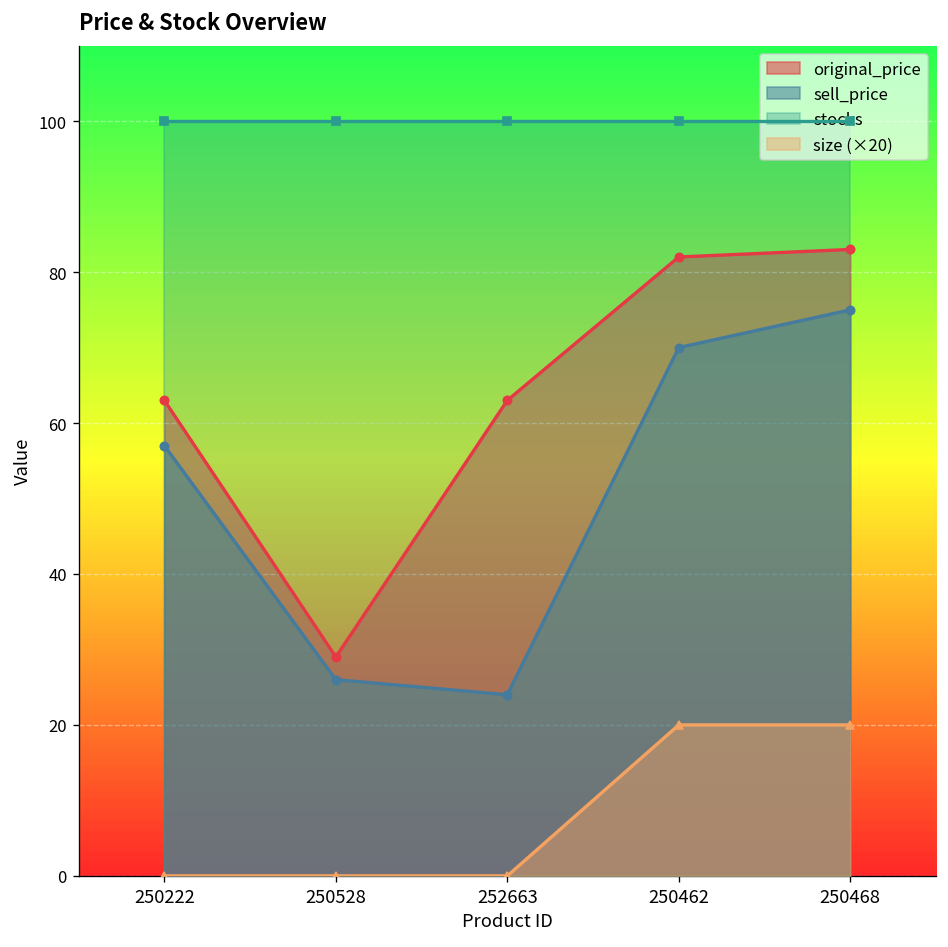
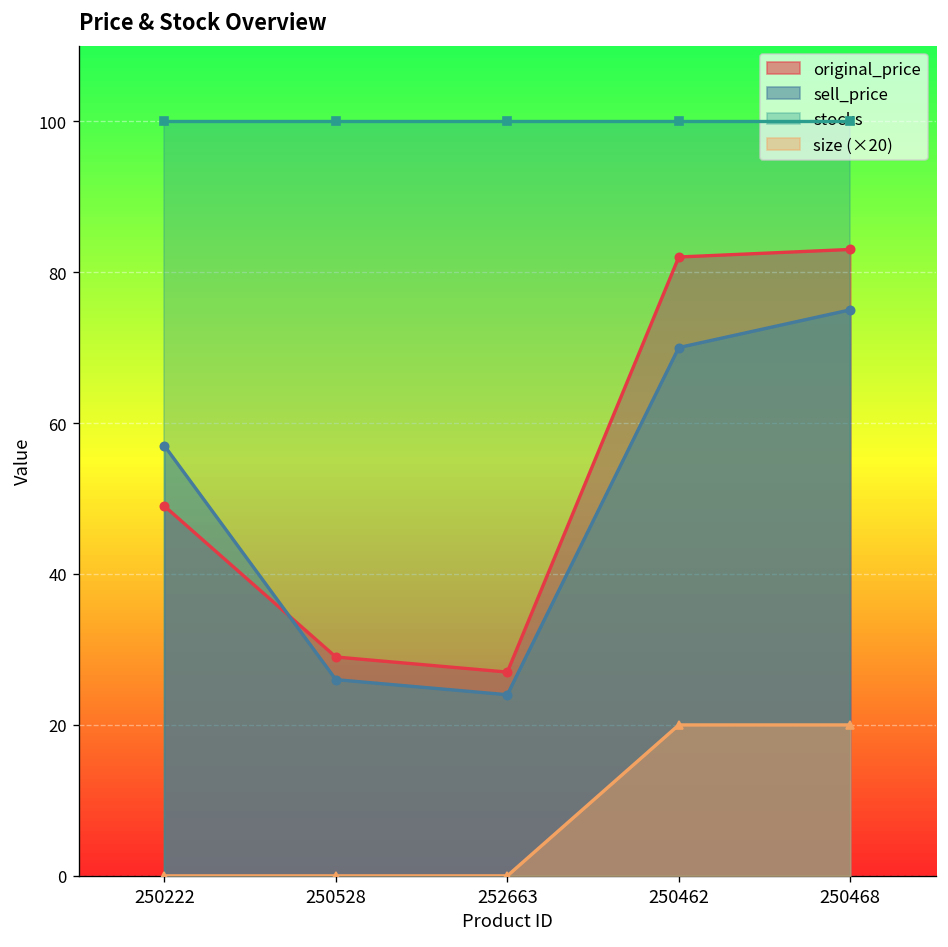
  {
    "original_price": {
-     "250222": 63,
+     "250222": 49,
      "250528": 29,
-     "252663": 63,
+     "252663": 27,
      "250462": 82,
      "250468": 83
    },
    "size (×20)": {
      "250222": 0,
      "250528": 0,
      "252663": 0,
      "250462": 20,
      "250468": 20
    }
  }
